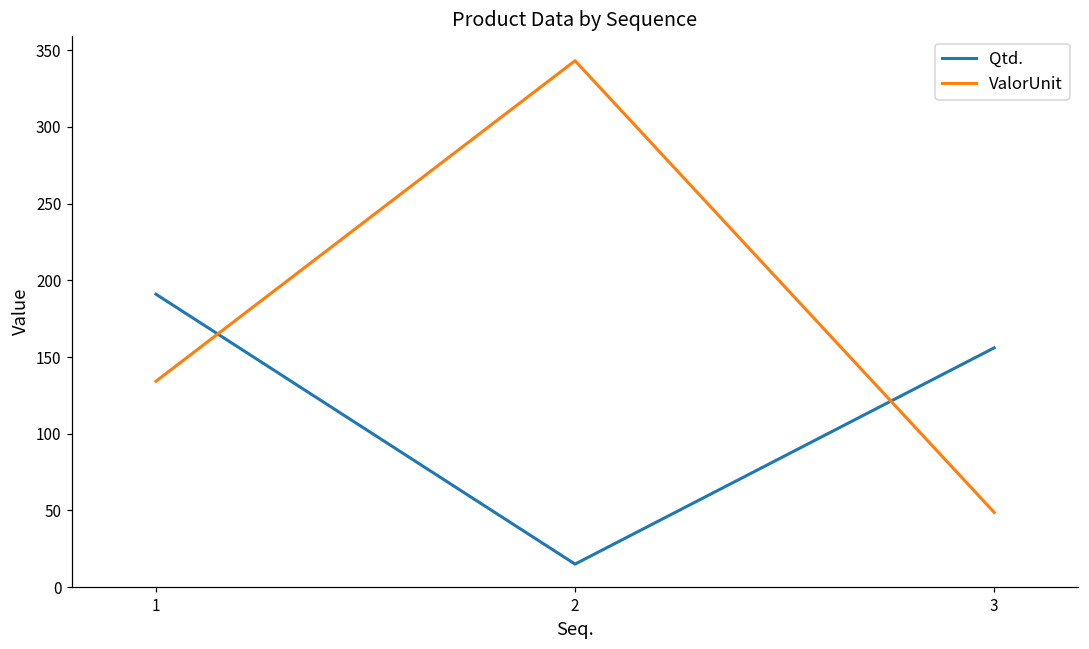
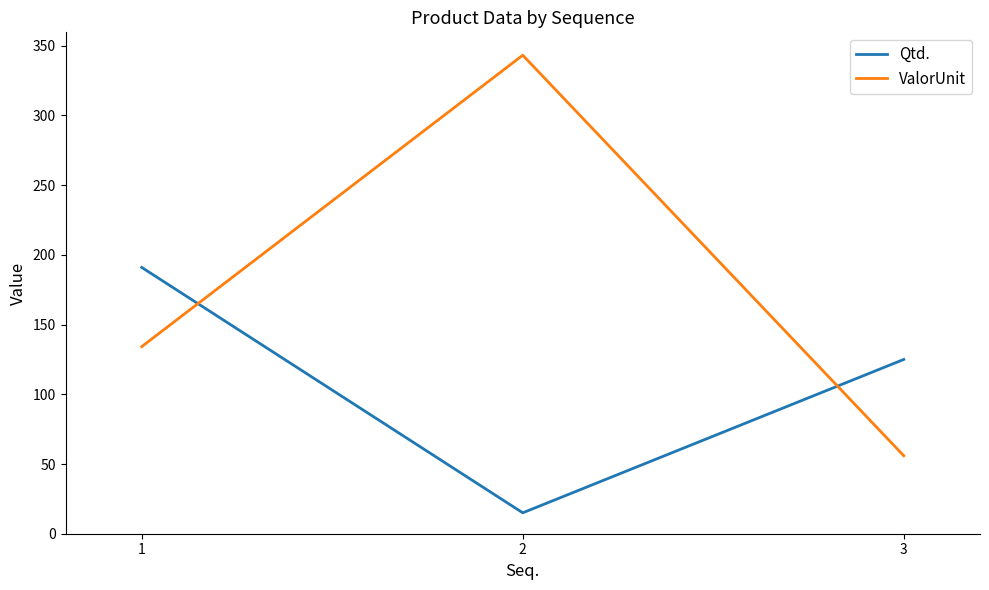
  {
    "Qtd.": {
      "1": 191,
      "2": 15,
-     "3": 156
+     "3": 125
    },
    "ValorUnit": {
      "1": 134,
      "2": 343,
-     "3": 49
+     "3": 56
    }
  }
